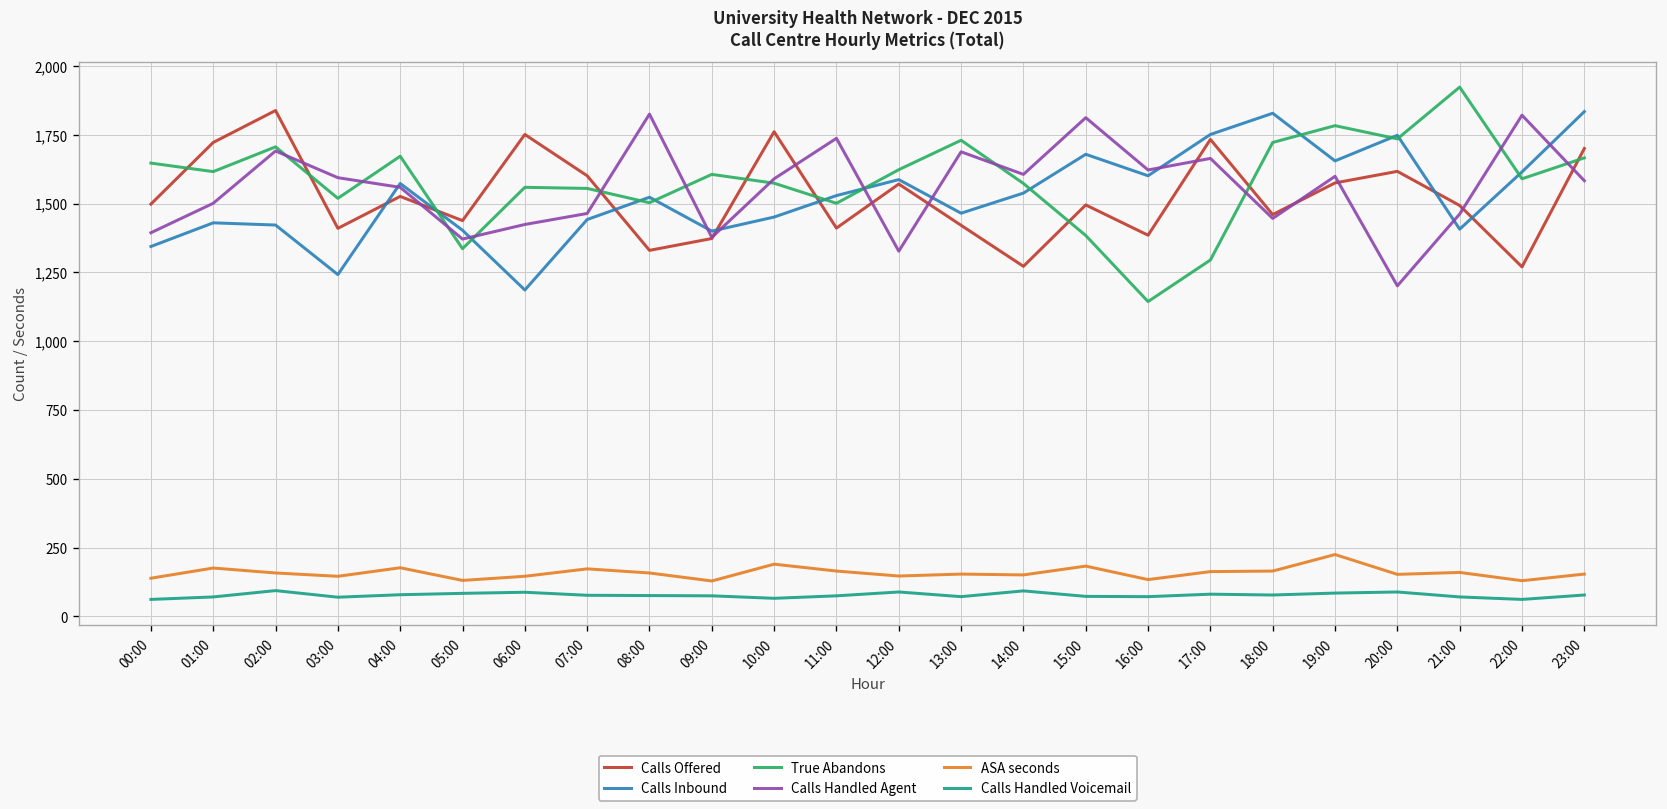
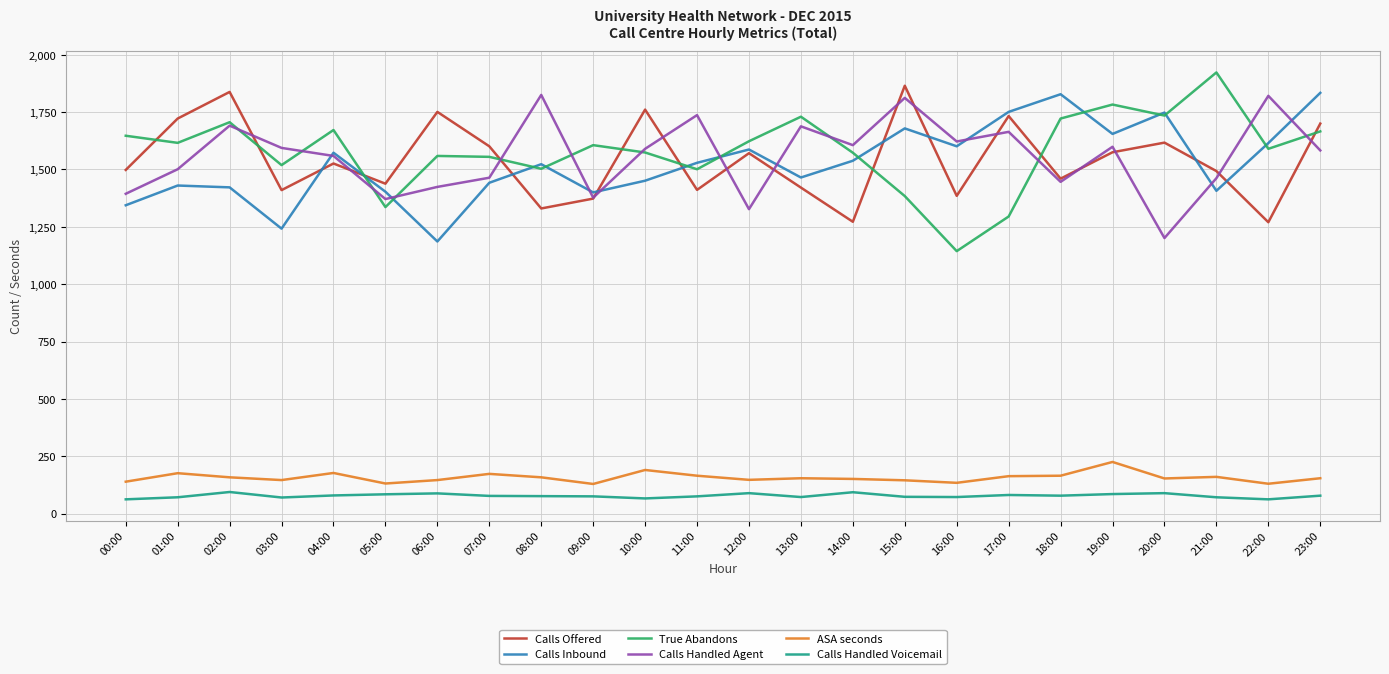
  {
    "Calls Offered": {
      "00:00": "1,500",
      "01:00": "1,720",
      "02:00": "1,840",
      "03:00": "1,410",
      "04:00": "1,530",
      "05:00": "1,440",
      "06:00": "1,750",
      "07:00": "1,600",
      "08:00": "1,330",
      "10:00": "1,760",
      "11:00": "1,410",
      "12:00": "1,570",
      "13:00": "1,420",
      "14:00": "1,270",
-     "15:00": "1,500",
+     "15:00": "1,870",
      "16:00": "1,390",
      "17:00": "1,730",
      "18:00": "1,460",
      "19:00": "1,580",
      "20:00": "1,620",
      "21:00": "1,490",
      "22:00": "1,270",
      "23:00": "1,700"
    },
    "Calls Inbound": {
      "00:00": "1,340",
      "01:00": "1,430",
      "02:00": "1,420",
      "03:00": "1,240",
      "04:00": "1,570",
      "05:00": "1,400",
      "06:00": "1,190",
      "07:00": "1,440",
      "08:00": "1,520",
      "09:00": "1,400",
      "10:00": "1,450",
      "11:00": "1,530",
      "12:00": "1,590",
      "13:00": "1,470",
      "14:00": "1,540",
      "15:00": "1,680",
      "16:00": "1,600",
      "17:00": "1,750",
      "18:00": "1,830",
      "19:00": "1,660",
      "20:00": "1,750",
      "21:00": "1,410",
      "22:00": "1,620",
      "23:00": "1,830"
    },
    "Calls Handled Agent": {
      "00:00": "1,390",
      "01:00": "1,500",
      "02:00": "1,690",
      "03:00": "1,590",
      "04:00": "1,560",
      "05:00": "1,370",
      "06:00": "1,420",
      "07:00": "1,460",
      "08:00": "1,830",
      "10:00": "1,590",
      "11:00": "1,740",
      "12:00": "1,330",
      "13:00": "1,690",
      "14:00": "1,610",
      "15:00": "1,810",
      "16:00": "1,620",
      "17:00": "1,660",
      "18:00": "1,450",
      "19:00": "1,600",
      "20:00": "1,200",
      "21:00": "1,460",
      "22:00": "1,820",
      "23:00": "1,580"
    },
    "ASA seconds": {
      "00:00": "140",
      "01:00": "180",
      "02:00": "160",
      "03:00": "150",
      "04:00": "180",
      "05:00": "130",
      "06:00": "150",
      "07:00": "170",
      "08:00": "160",
      "09:00": "130",
      "10:00": "190",
      "11:00": "170",
      "12:00": "150",
      "13:00": "150",
      "14:00": "150",
-     "15:00": "180",
+     "15:00": "150",
      "16:00": "130",
      "17:00": "160",
      "18:00": "170",
      "19:00": "230",
      "20:00": "150",
      "21:00": "160",
      "22:00": "130",
      "23:00": "150"
    }
  }
